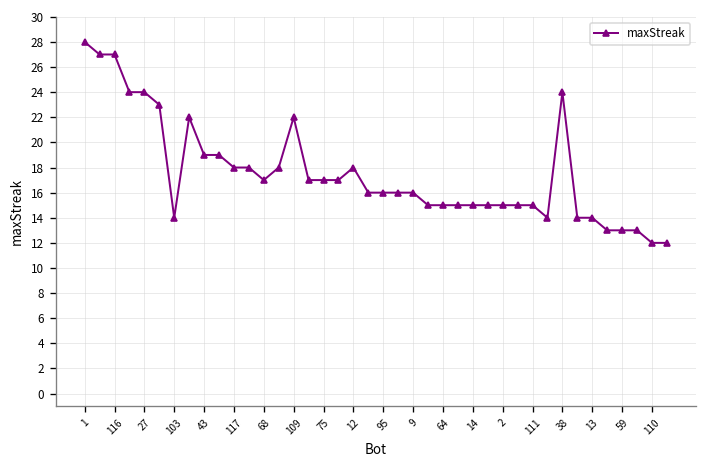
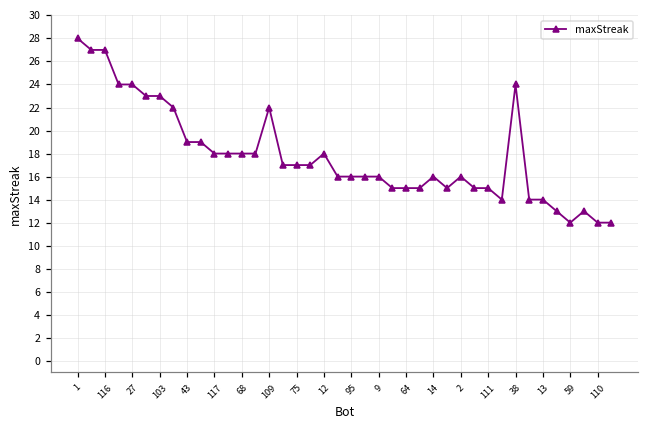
  {
    "116": 27,
-   "103": 14,
+   "103": 23,
    "43": 19,
    "117": 18,
-   "68": 17,
+   "68": 18,
    "109": 22,
    "75": 17,
    "12": 18,
    "95": 16,
    "64": 15,
-   "14": 15,
-   "2": 15,
+   "14": 16,
+   "2": 16,
    "111": 15,
    "38": 24,
-   "59": 13,
+   "59": 12,
    "110": 12
  }
